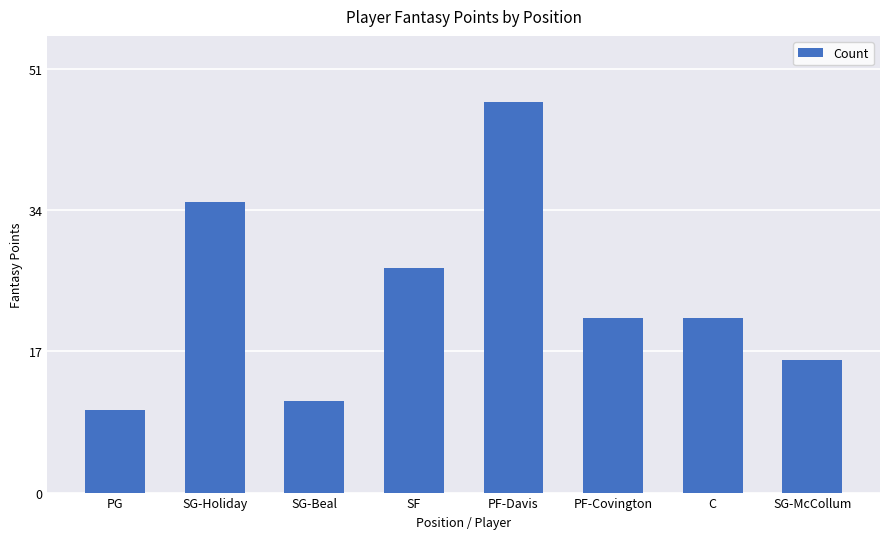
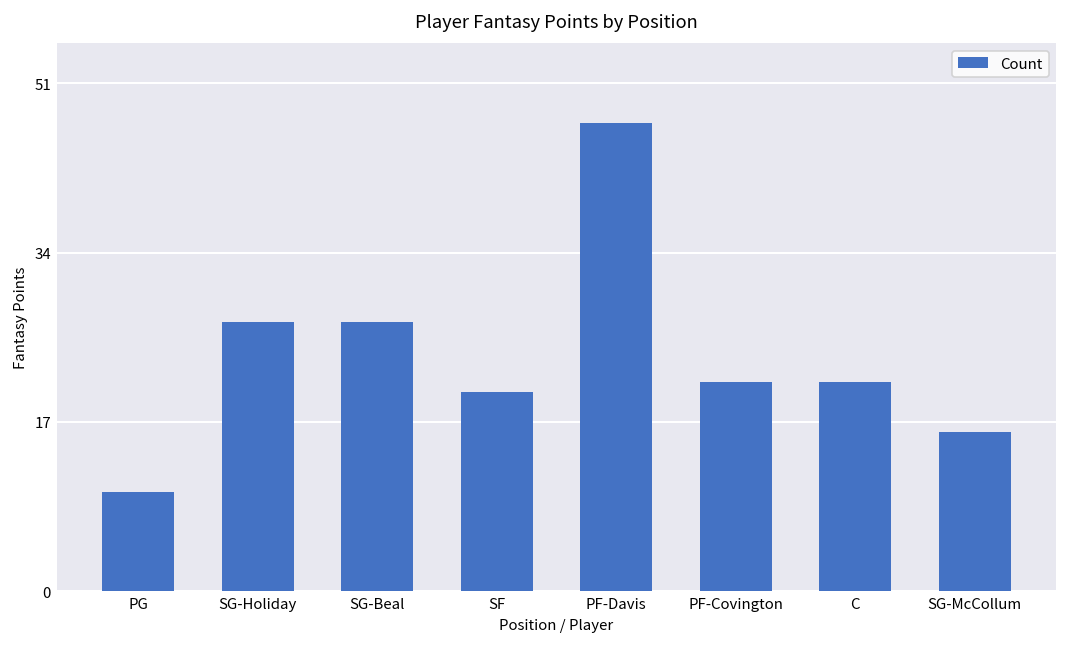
  {
    "PG": 10,
-   "SG-Holiday": 35,
-   "SG-Beal": 11,
-   "SF": 27,
+   "SG-Holiday": 27,
+   "SG-Beal": 27,
+   "SF": 20,
    "PF-Davis": 47,
    "PF-Covington": 21,
    "C": 21,
    "SG-McCollum": 16
  }
